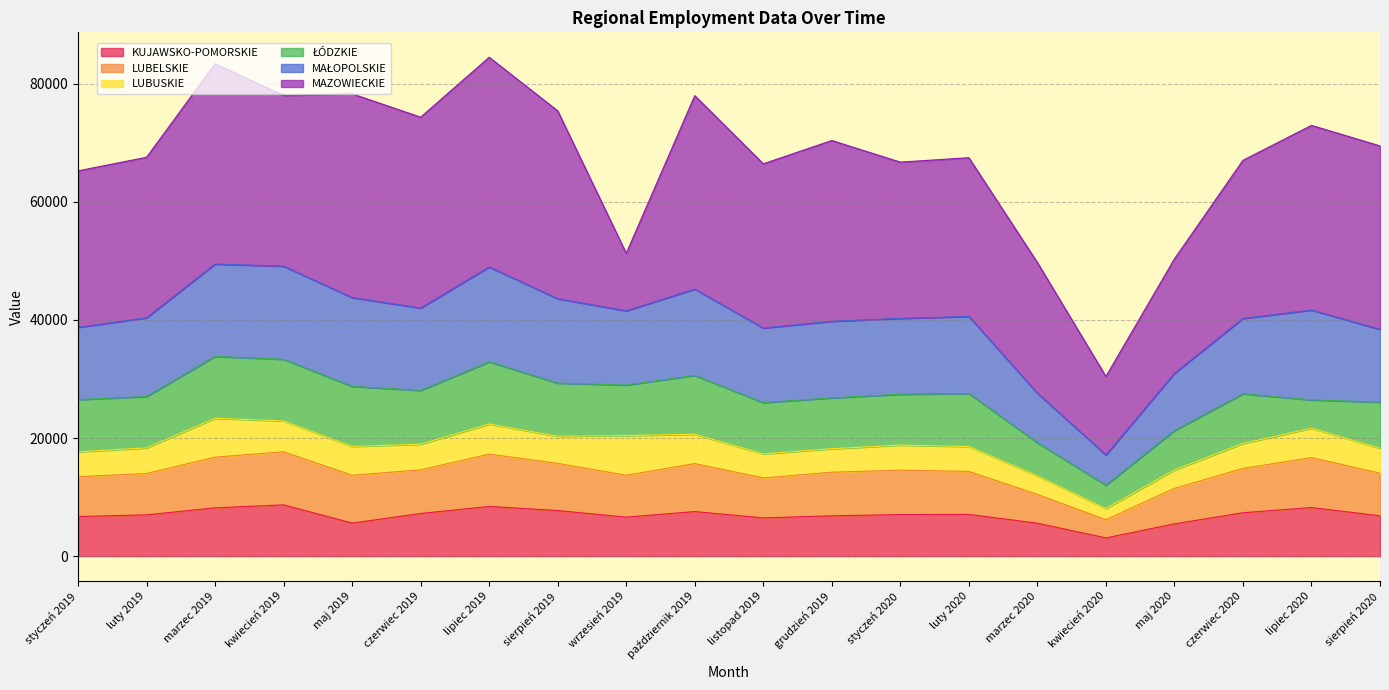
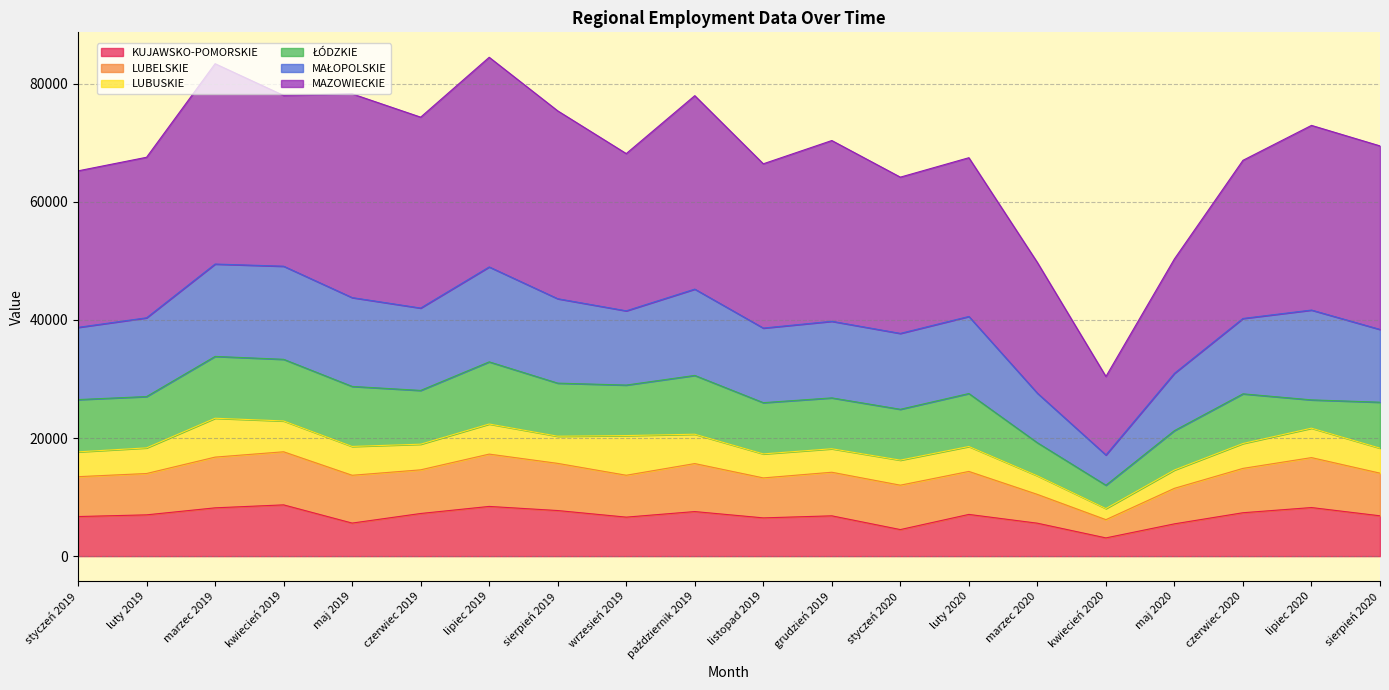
  {
    "KUJAWSKO-POMORSKIE": {
      "styczeń 2019": 7000,
      "luty 2019": 7000,
      "marzec 2019": 8000,
      "kwiecień 2019": 9000,
      "maj 2019": 6000,
      "czerwiec 2019": 7000,
      "lipiec 2019": 8000,
      "sierpień 2019": 8000,
      "wrzesień 2019": 7000,
      "październik 2019": 8000,
      "listopad 2019": 6000,
      "grudzień 2019": 7000,
-     "styczeń 2020": 7000,
+     "styczeń 2020": 4000,
      "luty 2020": 7000,
      "marzec 2020": 6000,
      "kwiecień 2020": 3000,
      "maj 2020": 5000,
      "czerwiec 2020": 7000,
      "lipiec 2020": 8000,
      "sierpień 2020": 7000
    },
    "LUBELSKIE": {
      "styczeń 2019": 7000,
      "luty 2019": 7000,
      "marzec 2019": 9000,
      "kwiecień 2019": 9000,
      "maj 2019": 8000,
      "czerwiec 2019": 7000,
      "lipiec 2019": 9000,
      "sierpień 2019": 8000,
      "wrzesień 2019": 7000,
      "październik 2019": 8000,
      "listopad 2019": 7000,
      "grudzień 2019": 7000,
      "styczeń 2020": 8000,
      "luty 2020": 7000,
      "marzec 2020": 5000,
      "kwiecień 2020": 3000,
      "maj 2020": 6000,
      "czerwiec 2020": 8000,
      "lipiec 2020": 8000,
      "sierpień 2020": 7000
    },
    "LUBUSKIE": {
      "styczeń 2019": 4000,
      "luty 2019": 4000,
      "marzec 2019": 7000,
      "kwiecień 2019": 5000,
      "maj 2019": 5000,
      "czerwiec 2019": 4000,
      "lipiec 2019": 5000,
      "sierpień 2019": 5000,
      "wrzesień 2019": 7000,
      "październik 2019": 5000,
      "listopad 2019": 4000,
      "grudzień 2019": 4000,
      "styczeń 2020": 4000,
      "luty 2020": 4000,
      "marzec 2020": 3000,
      "kwiecień 2020": 2000,
      "maj 2020": 3000,
      "czerwiec 2020": 4000,
      "lipiec 2020": 5000,
      "sierpień 2020": 4000
    },
    "ŁÓDZKIE": {
      "styczeń 2019": 9000,
      "luty 2019": 9000,
      "marzec 2019": 10000,
      "kwiecień 2019": 10000,
      "maj 2019": 10000,
      "czerwiec 2019": 9000,
      "lipiec 2019": 11000,
      "sierpień 2019": 9000,
      "wrzesień 2019": 9000,
      "październik 2019": 10000,
      "listopad 2019": 9000,
      "grudzień 2019": 9000,
      "styczeń 2020": 9000,
      "luty 2020": 9000,
      "marzec 2020": 6000,
      "kwiecień 2020": 4000,
      "maj 2020": 7000,
      "czerwiec 2020": 8000,
      "lipiec 2020": 5000,
      "sierpień 2020": 8000
    },
    "MAŁOPOLSKIE": {
      "styczeń 2019": 12000,
      "luty 2019": 13000,
      "marzec 2019": 16000,
      "kwiecień 2019": 16000,
      "maj 2019": 15000,
      "czerwiec 2019": 14000,
      "lipiec 2019": 16000,
      "sierpień 2019": 14000,
      "wrzesień 2019": 13000,
      "październik 2019": 15000,
      "listopad 2019": 13000,
      "grudzień 2019": 13000,
      "styczeń 2020": 13000,
      "luty 2020": 13000,
      "marzec 2020": 8000,
      "kwiecień 2020": 5000,
      "maj 2020": 10000,
      "czerwiec 2020": 13000,
      "lipiec 2020": 15000,
      "sierpień 2020": 12000
    },
    "MAZOWIECKIE": {
      "styczeń 2019": 27000,
      "luty 2019": 27000,
      "kwiecień 2019": 29000,
      "czerwiec 2019": 32000,
      "lipiec 2019": 36000,
      "sierpień 2019": 32000,
-     "wrzesień 2019": 10000,
+     "wrzesień 2019": 27000,
      "październik 2019": 33000,
      "listopad 2019": 28000,
      "grudzień 2019": 31000,
      "styczeń 2020": 26000,
      "luty 2020": 27000,
      "marzec 2020": 22000,
      "kwiecień 2020": 13000,
      "maj 2020": 19000,
      "czerwiec 2020": 27000,
      "lipiec 2020": 31000,
      "sierpień 2020": 31000
    }
  }
